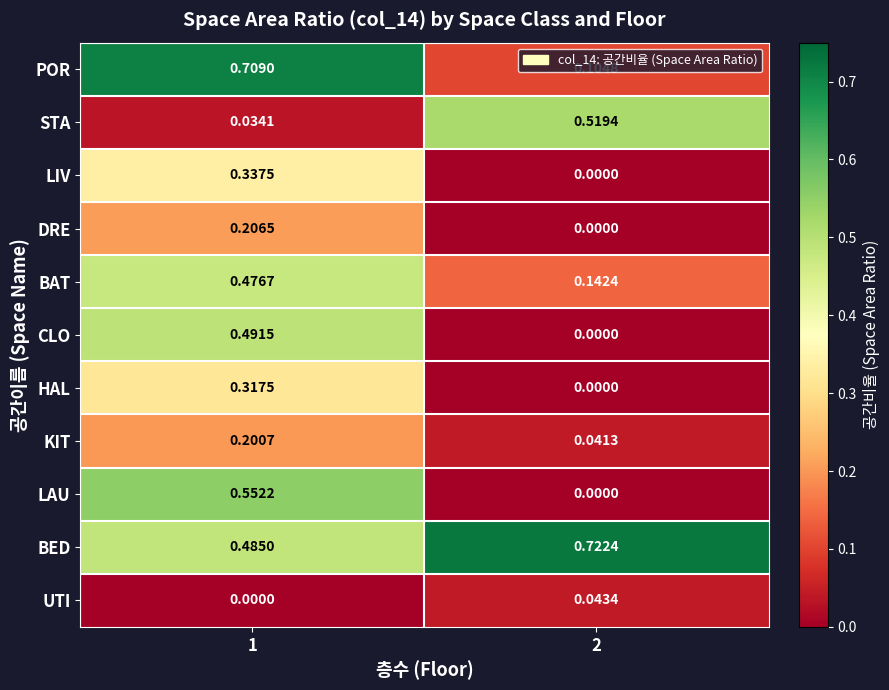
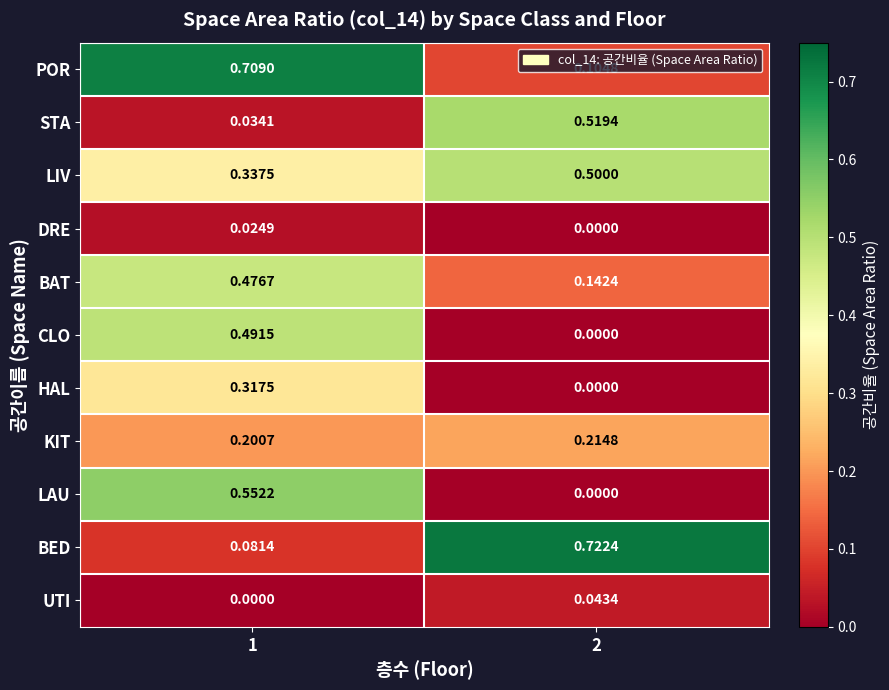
  {
    "POR": {
      "1": 0.7090
    },
    "STA": {
      "1": 0.0341,
      "2": 0.5194
    },
    "LIV": {
      "1": 0.3375,
-     "2": 0.0000
+     "2": 0.5000
    },
    "DRE": {
-     "1": 0.2065,
+     "1": 0.0249,
      "2": 0.0000
    },
    "BAT": {
      "1": 0.4767,
      "2": 0.1424
    },
    "CLO": {
      "1": 0.4915,
      "2": 0.0000
    },
    "HAL": {
      "1": 0.3175,
      "2": 0.0000
    },
    "KIT": {
      "1": 0.2007,
-     "2": 0.0413
+     "2": 0.2148
    },
    "LAU": {
      "1": 0.5522,
      "2": 0.0000
    },
    "BED": {
-     "1": 0.4850,
+     "1": 0.0814,
      "2": 0.7224
    },
    "UTI": {
      "1": 0.0000,
      "2": 0.0434
    }
  }
